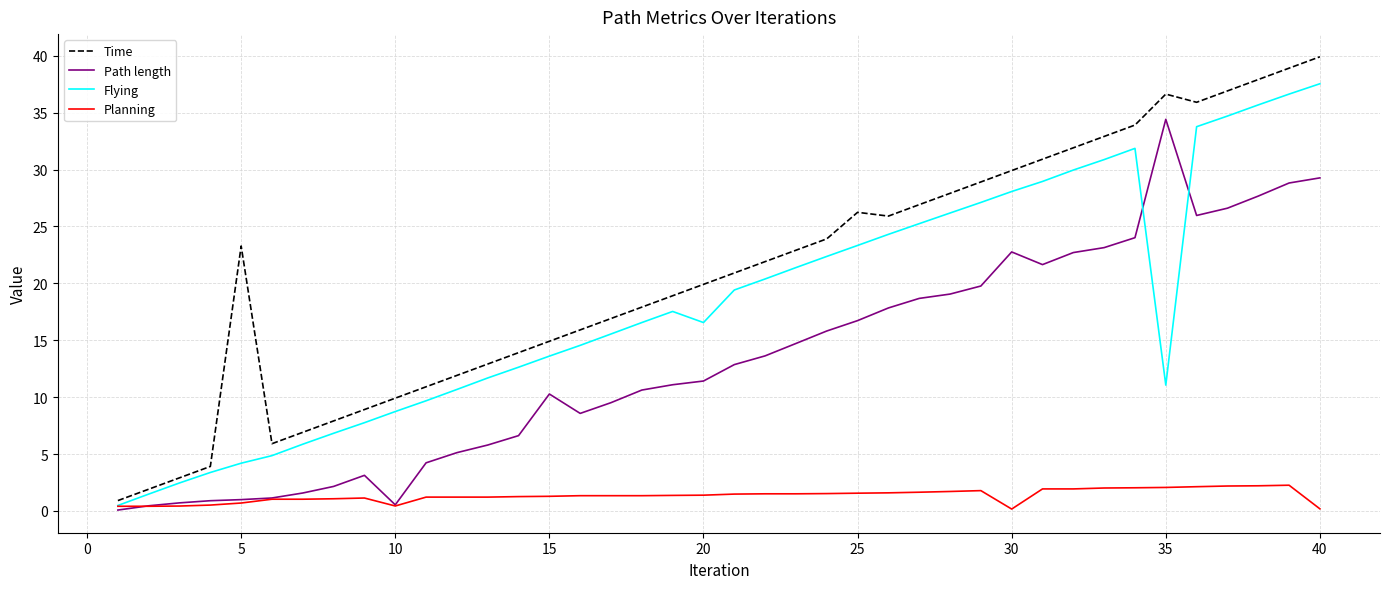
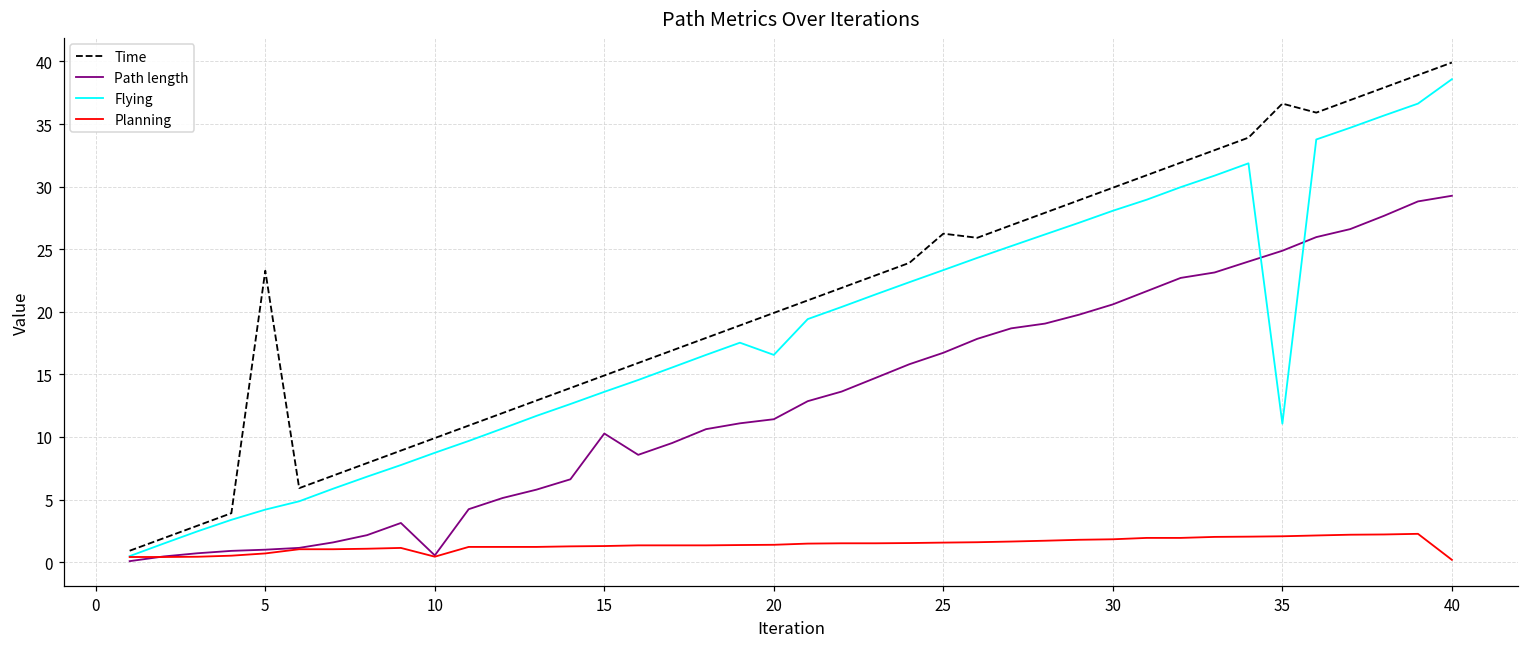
  {
    "Time": {
      "5": 23.3,
      "10": 9.9,
      "15": 14.9,
      "20": 19.9,
      "25": 26.2,
      "30": 29.9,
      "35": 36.6,
      "40": 39.9
    },
    "Path length": {
      "5": 1.0,
      "15": 10.3,
      "20": 11.4,
      "25": 16.7,
-     "30": 22.8,
-     "35": 34.4,
+     "30": 20.6,
+     "35": 24.9,
      "40": 29.3
    },
    "Flying": {
      "5": 4.2,
      "10": 8.7,
      "15": 13.6,
      "20": 16.6,
      "25": 23.3,
      "30": 28.1,
      "35": 11.1,
-     "40": 37.5
+     "40": 38.6
    },
    "Planning": {
      "5": 0.7,
      "15": 1.3,
      "20": 1.4,
      "25": 1.6,
-     "30": 0.2,
+     "30": 1.8,
      "35": 2.1,
      "40": 0.2
    }
  }
